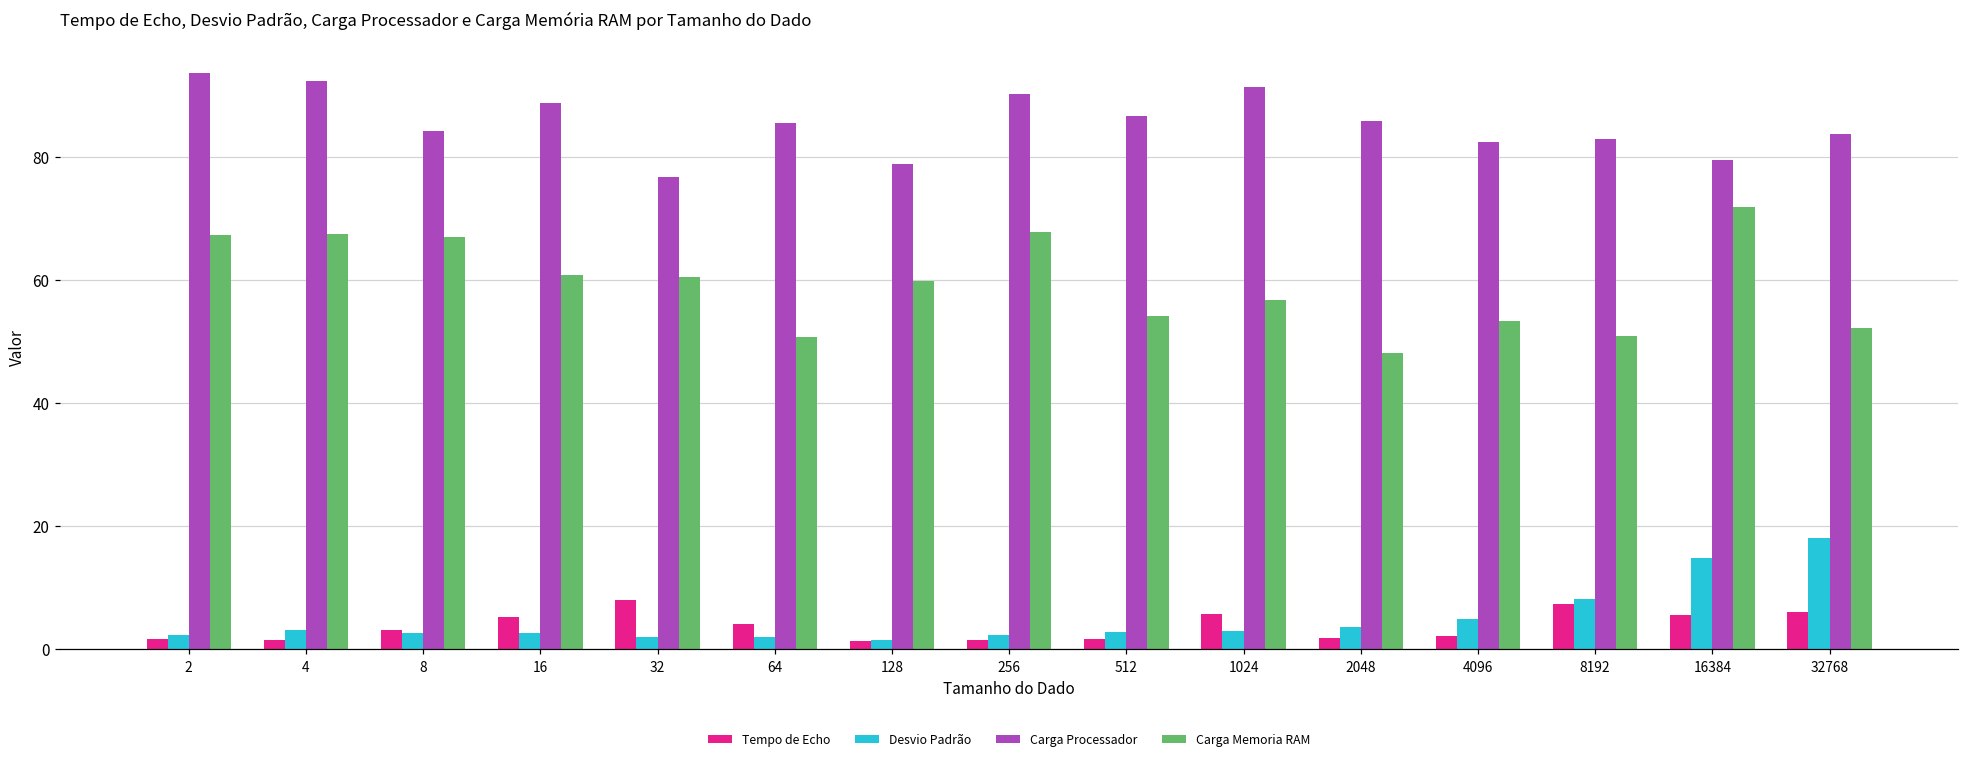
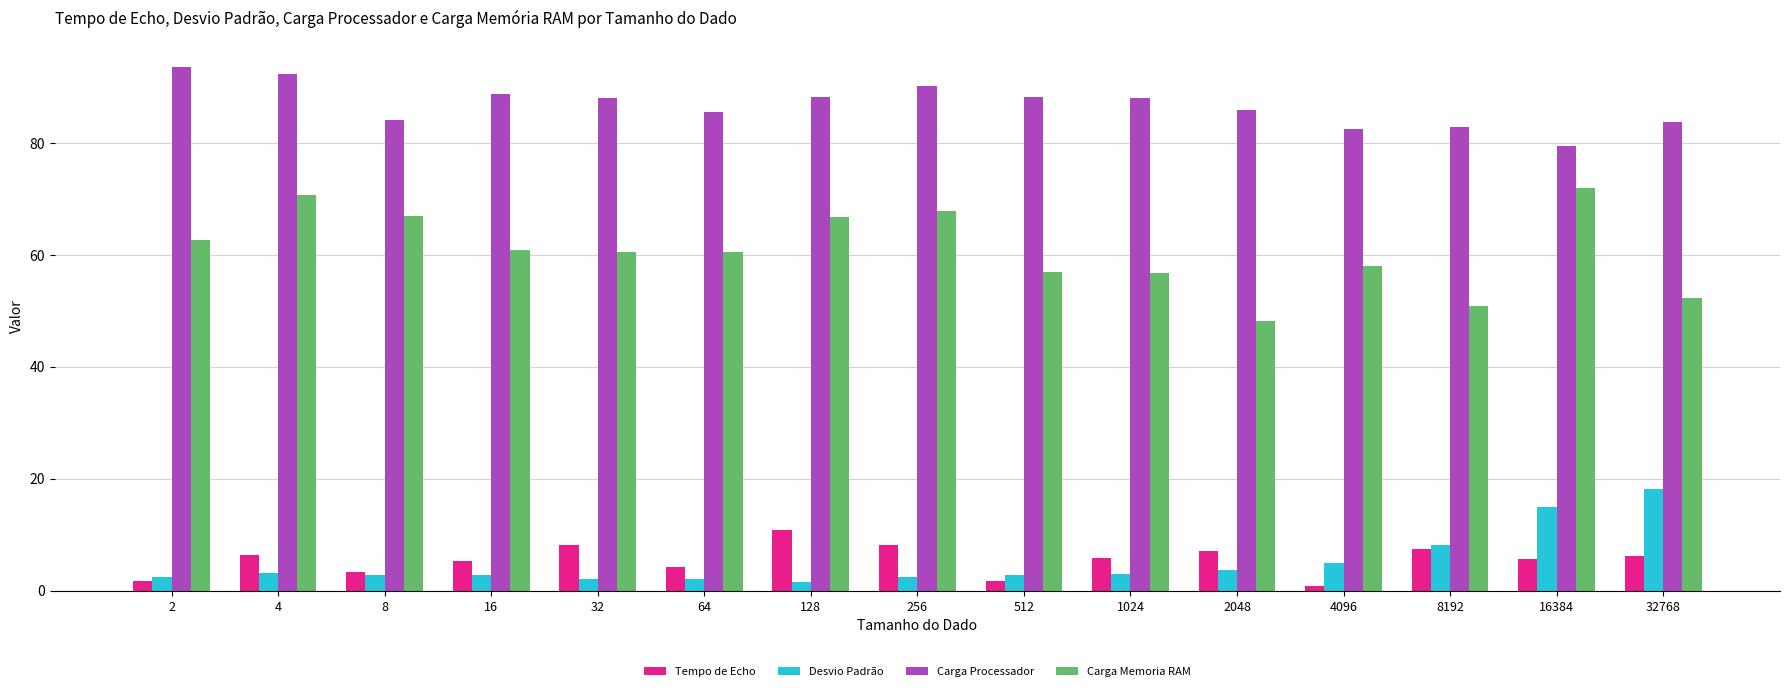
  {
    "Tempo de Echo": {
      "2": 2,
-     "4": 2,
+     "4": 6,
      "8": 3,
      "16": 5,
      "32": 8,
      "64": 4,
-     "128": 1,
-     "256": 2,
+     "128": 11,
+     "256": 8,
      "512": 2,
      "1024": 6,
-     "2048": 2,
-     "4096": 2,
+     "2048": 7,
+     "4096": 1,
      "8192": 7,
      "16384": 6,
      "32768": 6
    },
    "Desvio Padrão": {
      "2": 2,
      "4": 3,
      "8": 3,
      "16": 3,
      "32": 2,
      "64": 2,
      "128": 2,
      "256": 2,
      "512": 3,
      "1024": 3,
      "2048": 4,
      "4096": 5,
      "8192": 8,
      "16384": 15,
      "32768": 18
    },
    "Carga Processador": {
      "2": 94,
      "4": 92,
      "8": 84,
      "16": 89,
-     "32": 77,
+     "32": 88,
      "64": 85,
-     "128": 79,
+     "128": 88,
      "256": 90,
-     "512": 87,
-     "1024": 91,
+     "512": 88,
+     "1024": 88,
      "2048": 86,
      "4096": 82,
      "8192": 83,
      "16384": 79,
      "32768": 84
    },
    "Carga Memoria RAM": {
-     "2": 67,
-     "4": 68,
+     "2": 63,
+     "4": 71,
      "8": 67,
      "16": 61,
      "32": 60,
-     "64": 51,
-     "128": 60,
+     "64": 60,
+     "128": 67,
      "256": 68,
-     "512": 54,
+     "512": 57,
      "1024": 57,
      "2048": 48,
-     "4096": 53,
+     "4096": 58,
      "8192": 51,
      "16384": 72,
      "32768": 52
    }
  }
